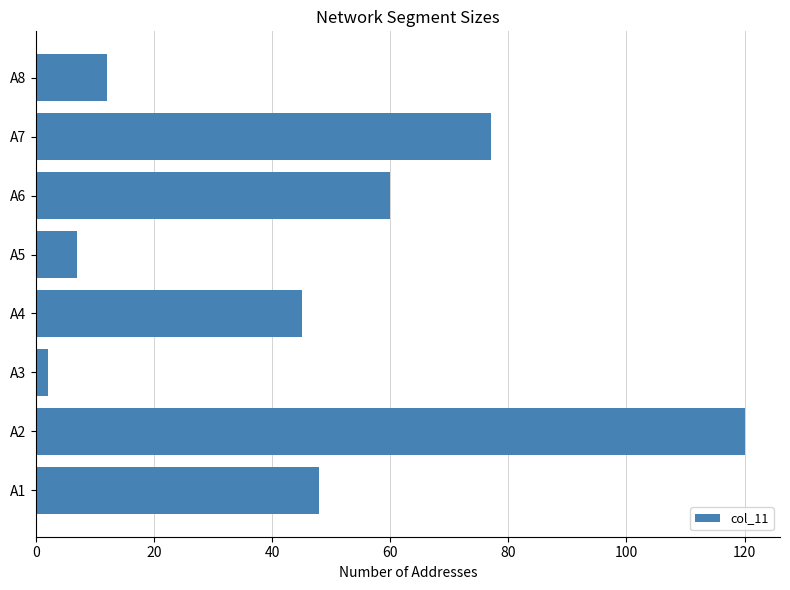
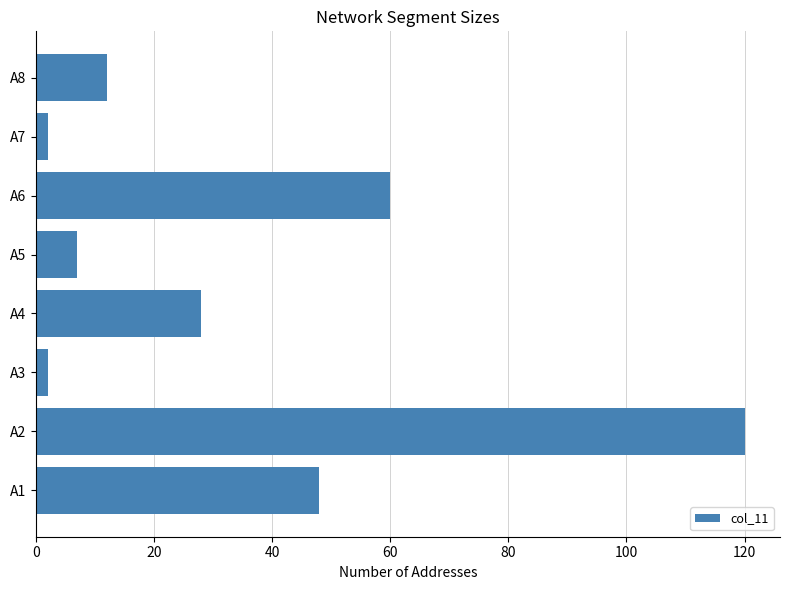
  {
    "A8": 12,
-   "A7": 77,
+   "A7": 2,
    "A6": 60,
    "A5": 7,
-   "A4": 45,
+   "A4": 28,
    "A3": 2,
    "A2": 120,
    "A1": 48
  }
